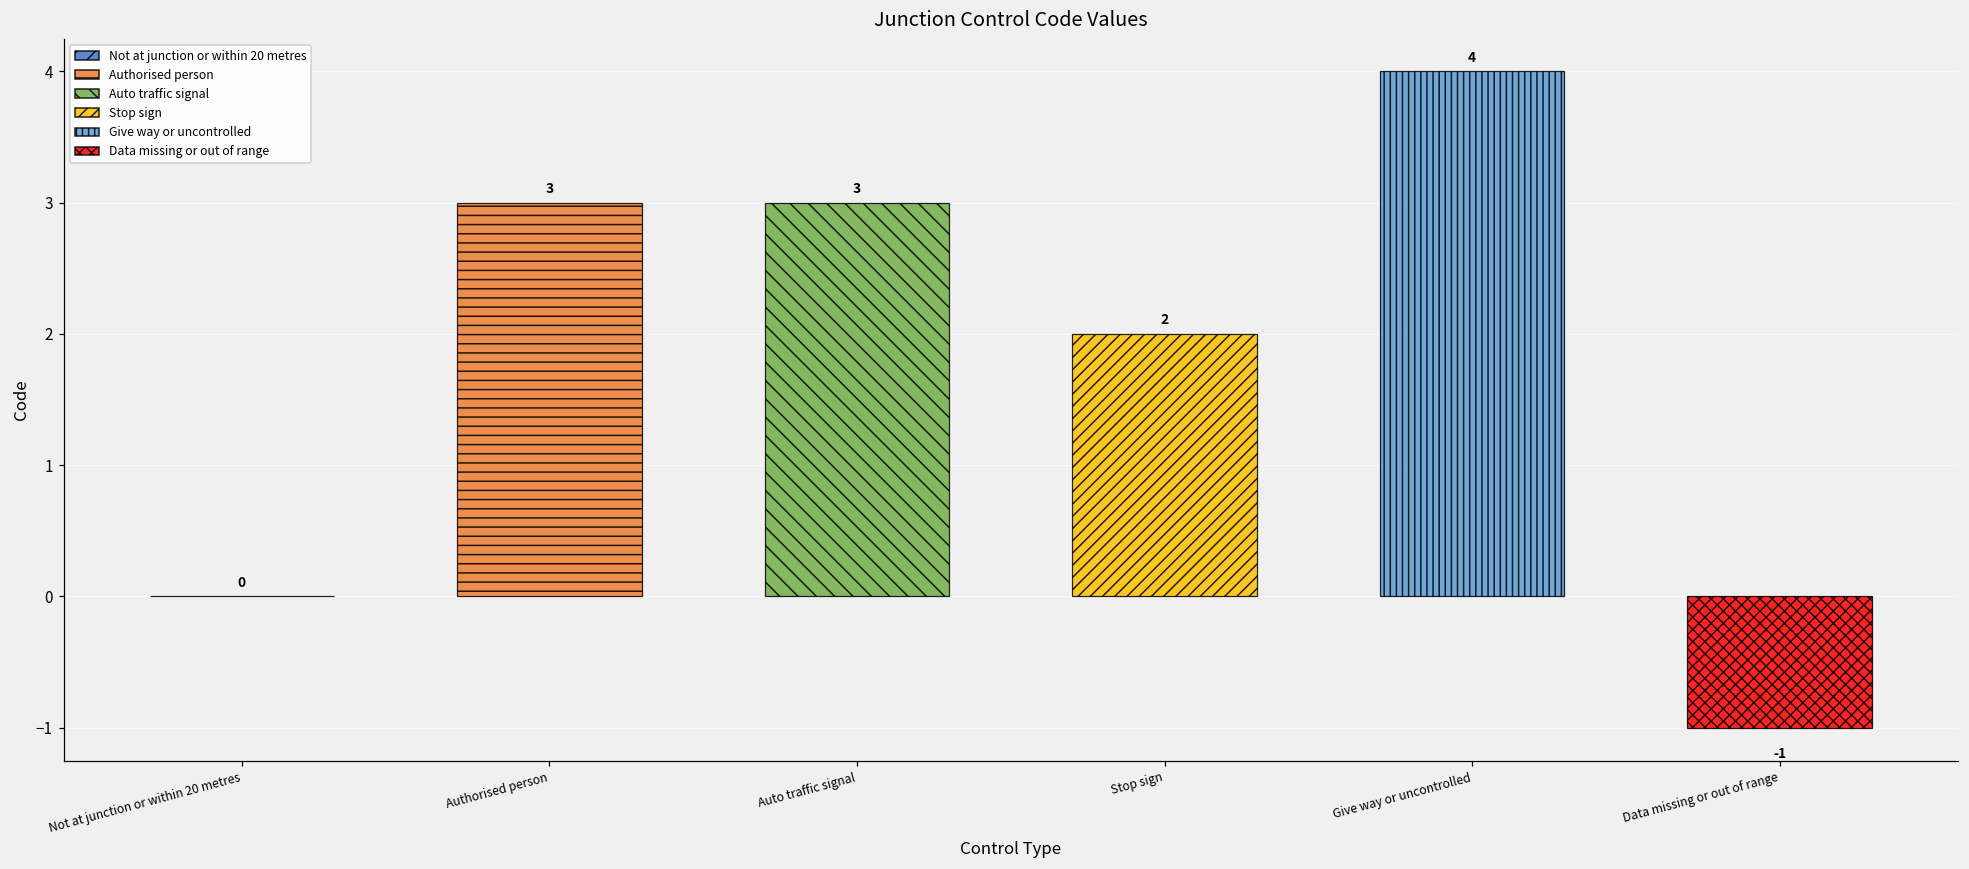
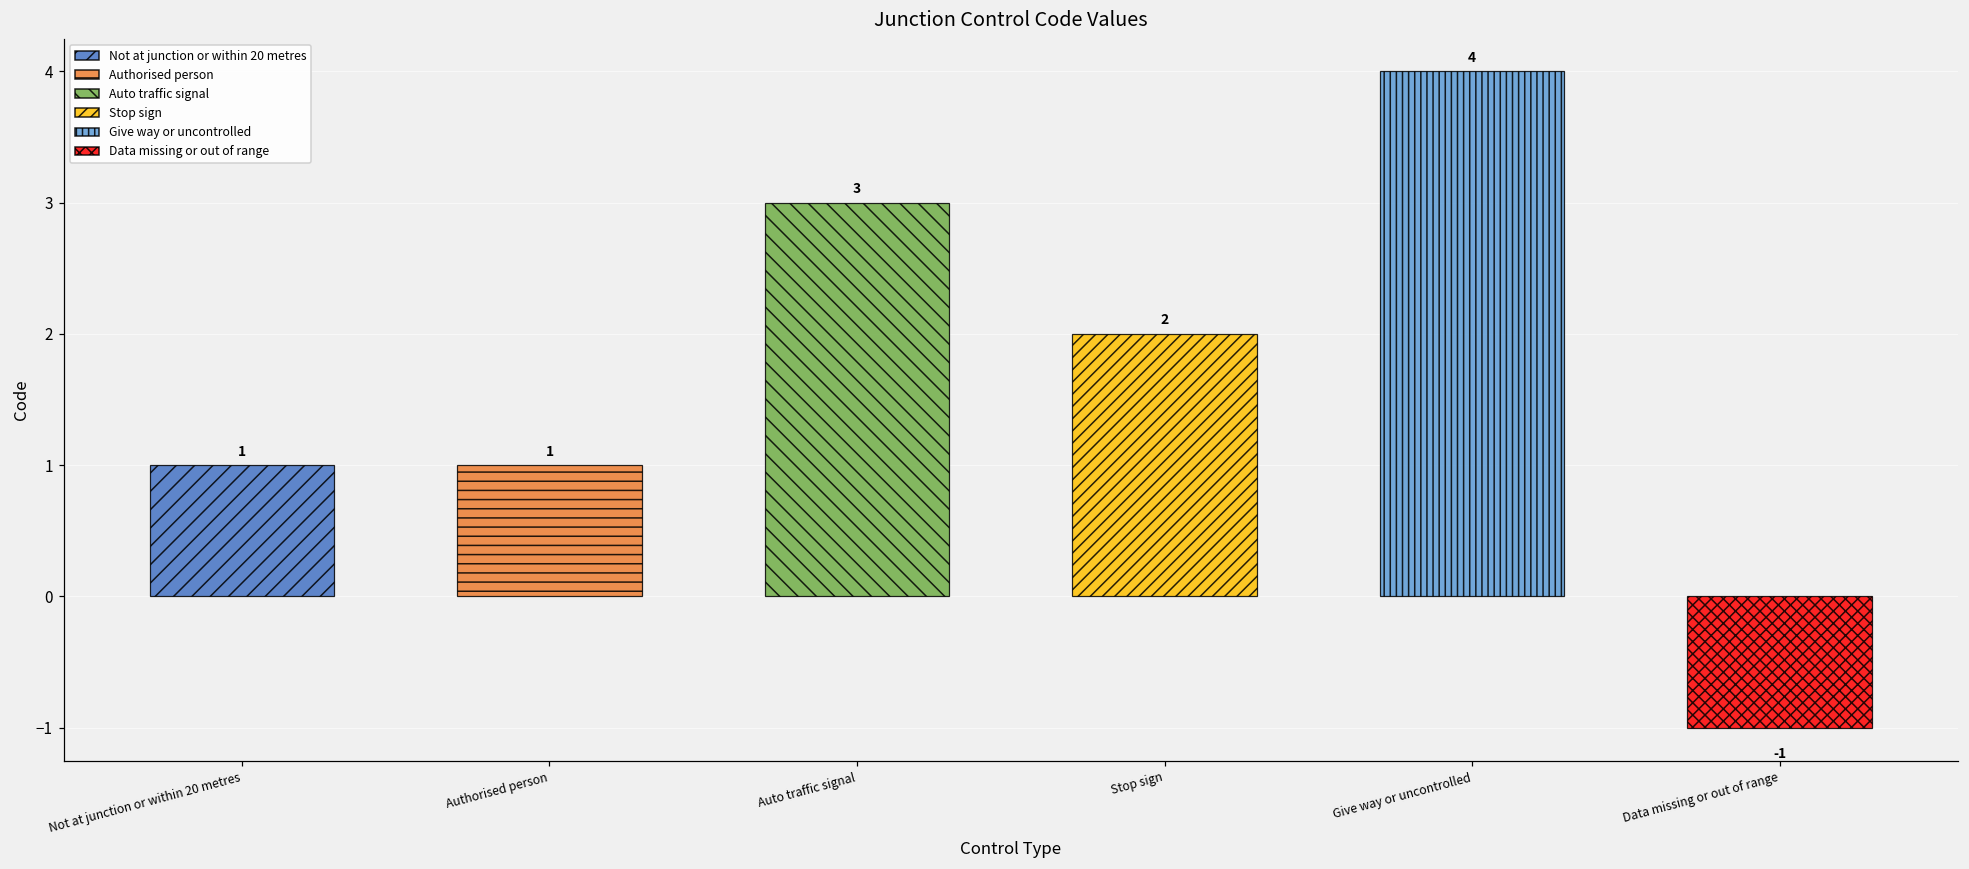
  {
-   "Not at junction or within 20 metres": 0,
-   "Authorised person": 3,
+   "Not at junction or within 20 metres": 1,
+   "Authorised person": 1,
    "Auto traffic signal": 3,
    "Stop sign": 2,
    "Give way or uncontrolled": 4,
    "Data missing or out of range": -1
  }
